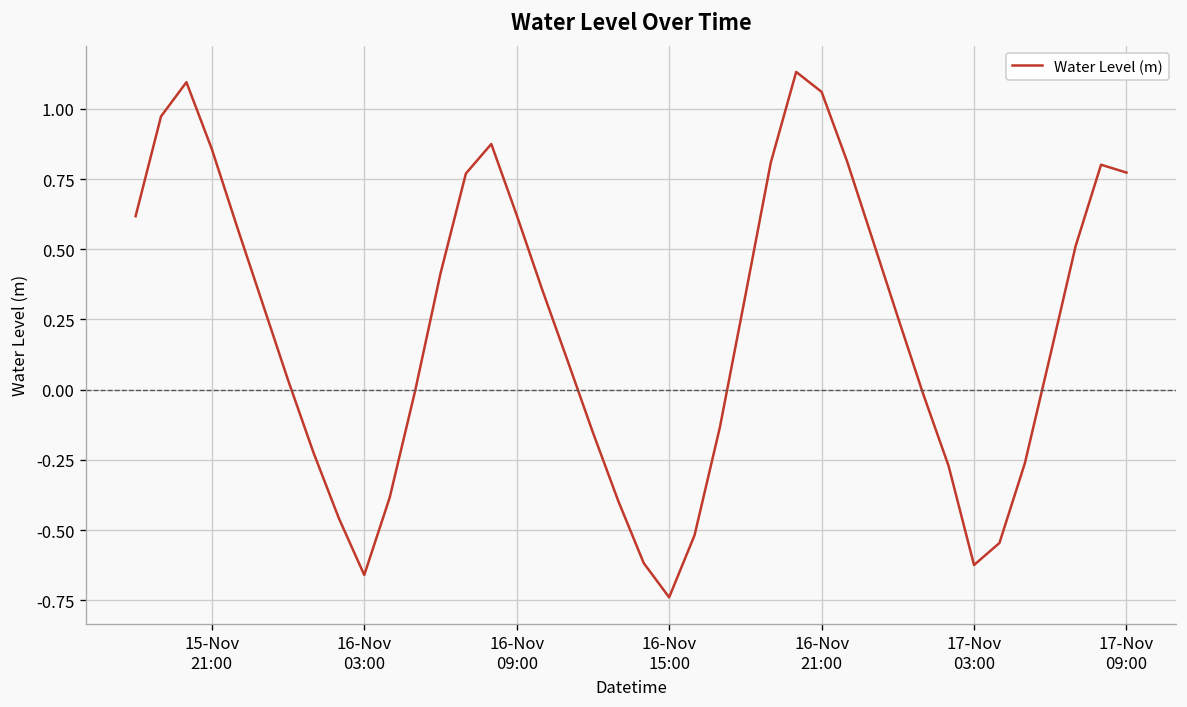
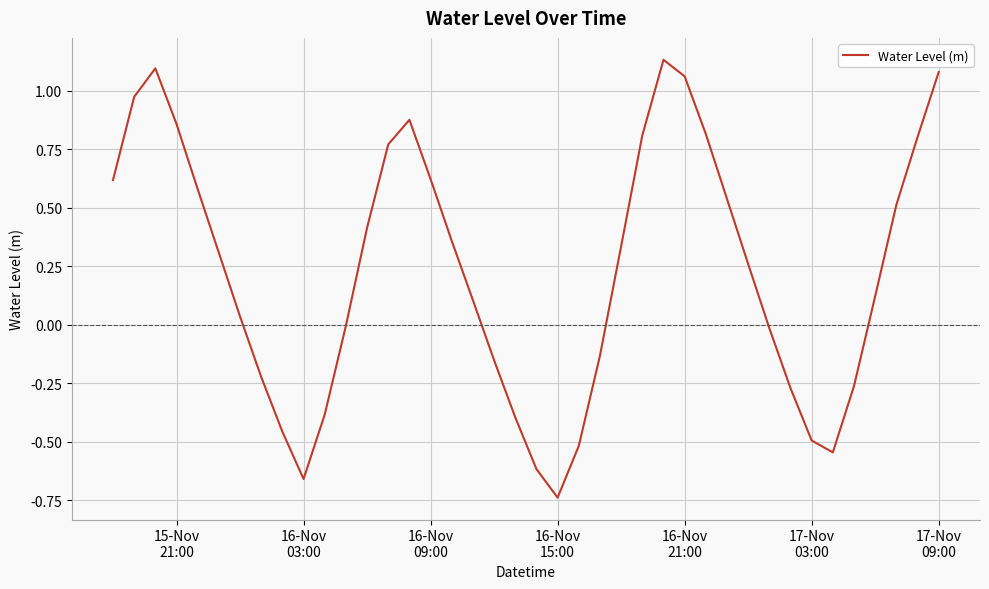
  {
    "15-Nov 21:00": 0.86,
    "16-Nov 03:00": -0.66,
    "16-Nov 09:00": 0.62,
    "16-Nov 15:00": -0.74,
    "16-Nov 21:00": 1.06,
-   "17-Nov 03:00": -0.62,
-   "17-Nov 09:00": 0.77
+   "17-Nov 03:00": -0.50,
+   "17-Nov 09:00": 1.08
  }
